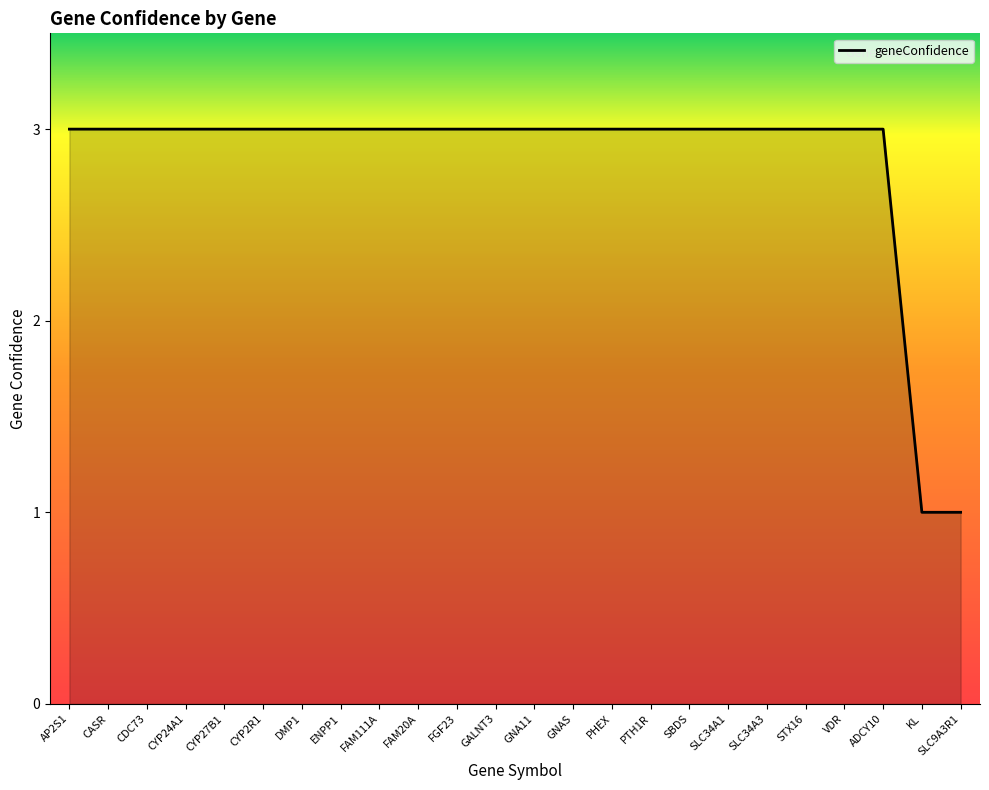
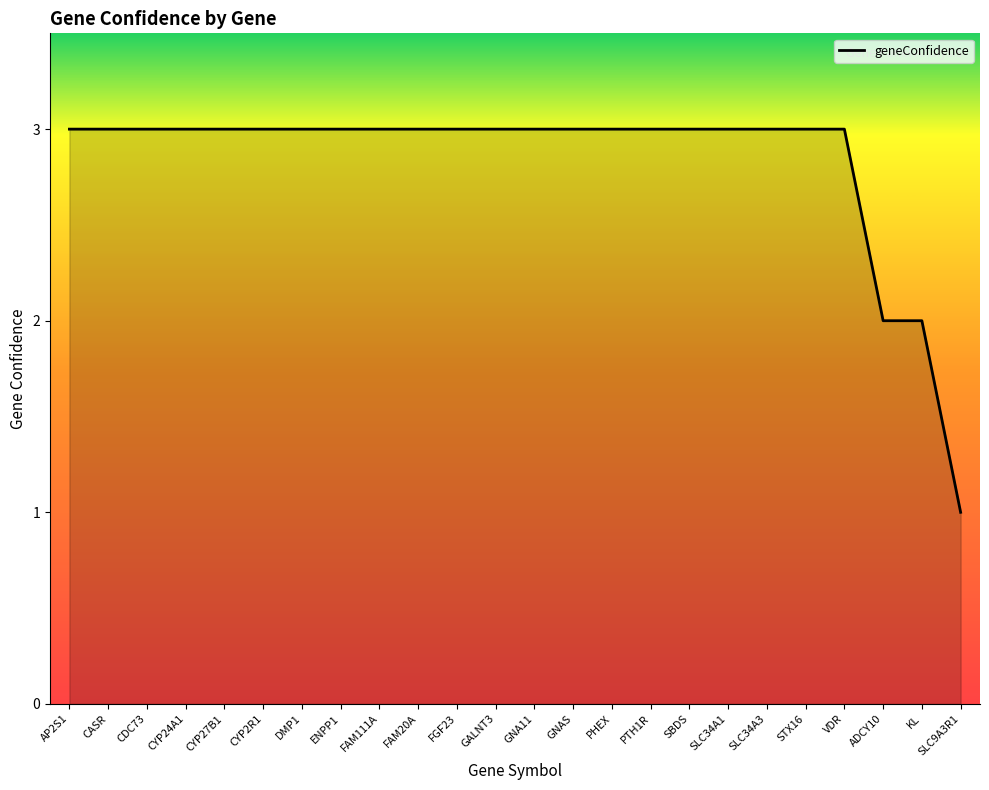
  {
    "AP2S1": 3,
    "CASR": 3,
    "CDC73": 3,
    "CYP24A1": 3,
    "CYP27B1": 3,
    "CYP2R1": 3,
    "DMP1": 3,
    "ENPP1": 3,
    "FAM111A": 3,
    "FAM20A": 3,
    "FGF23": 3,
    "GALNT3": 3,
    "GNA11": 3,
    "GNAS": 3,
    "PHEX": 3,
    "PTH1R": 3,
    "SBDS": 3,
    "SLC34A1": 3,
    "SLC34A3": 3,
    "STX16": 3,
    "VDR": 3,
-   "ADCY10": 3,
-   "KL": 1,
+   "ADCY10": 2,
+   "KL": 2,
    "SLC9A3R1": 1
  }
